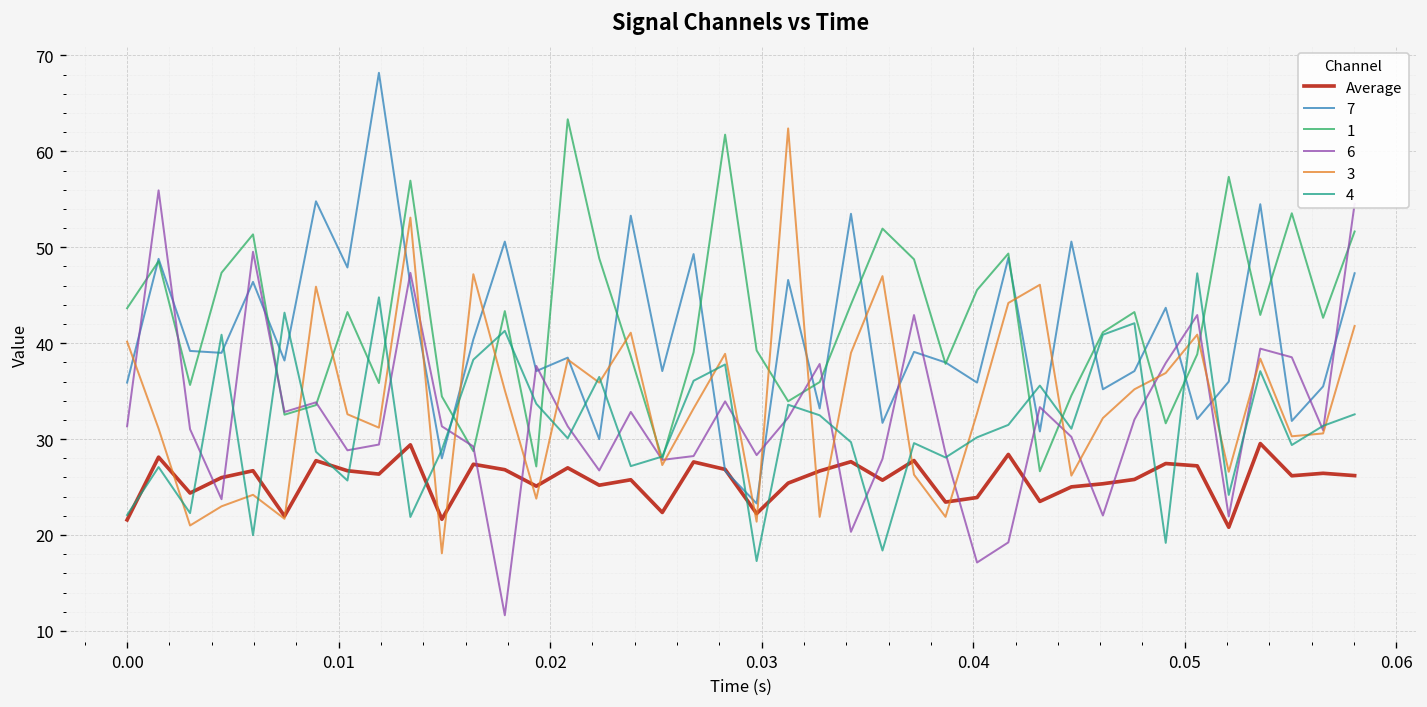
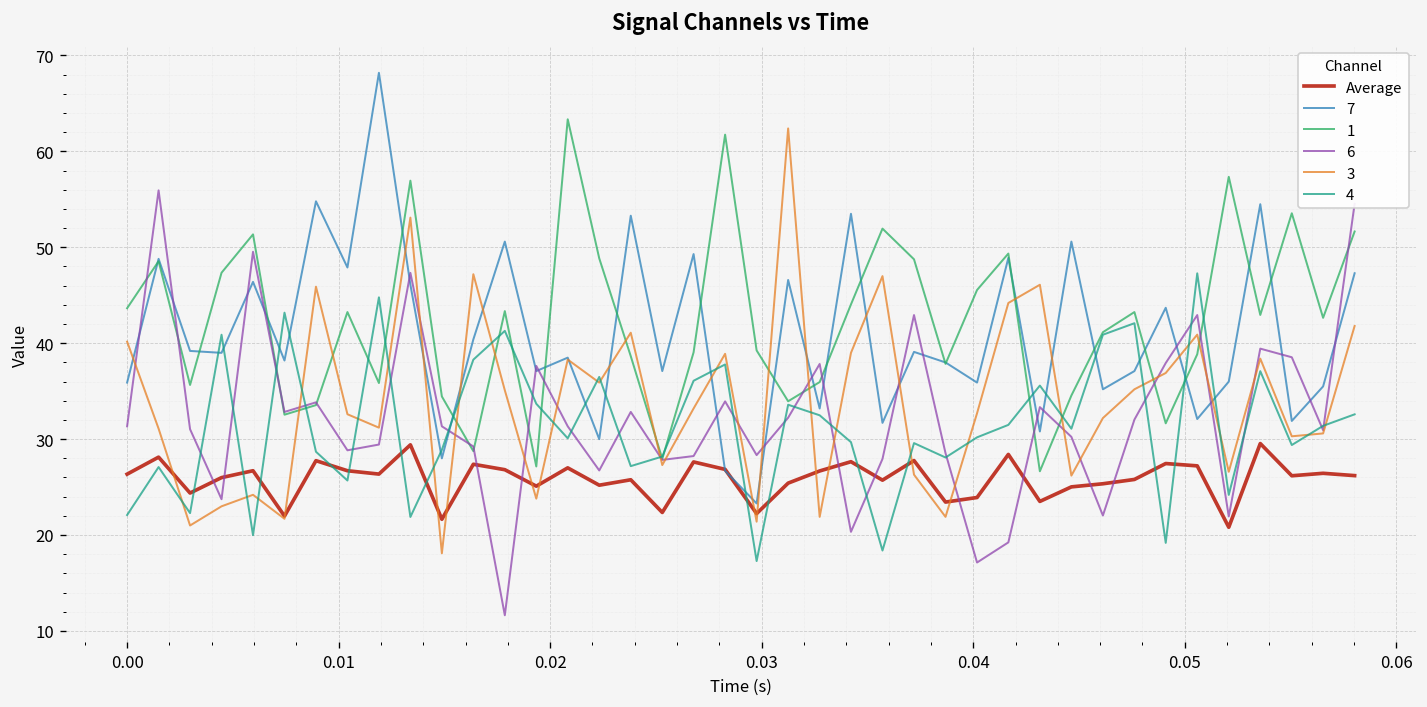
  {
    "Average": {
-     "0.00": 22
+     "0.00": 26
    },
    "7": {
      "0.00": 36
    },
    "6": {
      "0.00": 31
    },
    "3": {
      "0.00": 40
    }
  }
